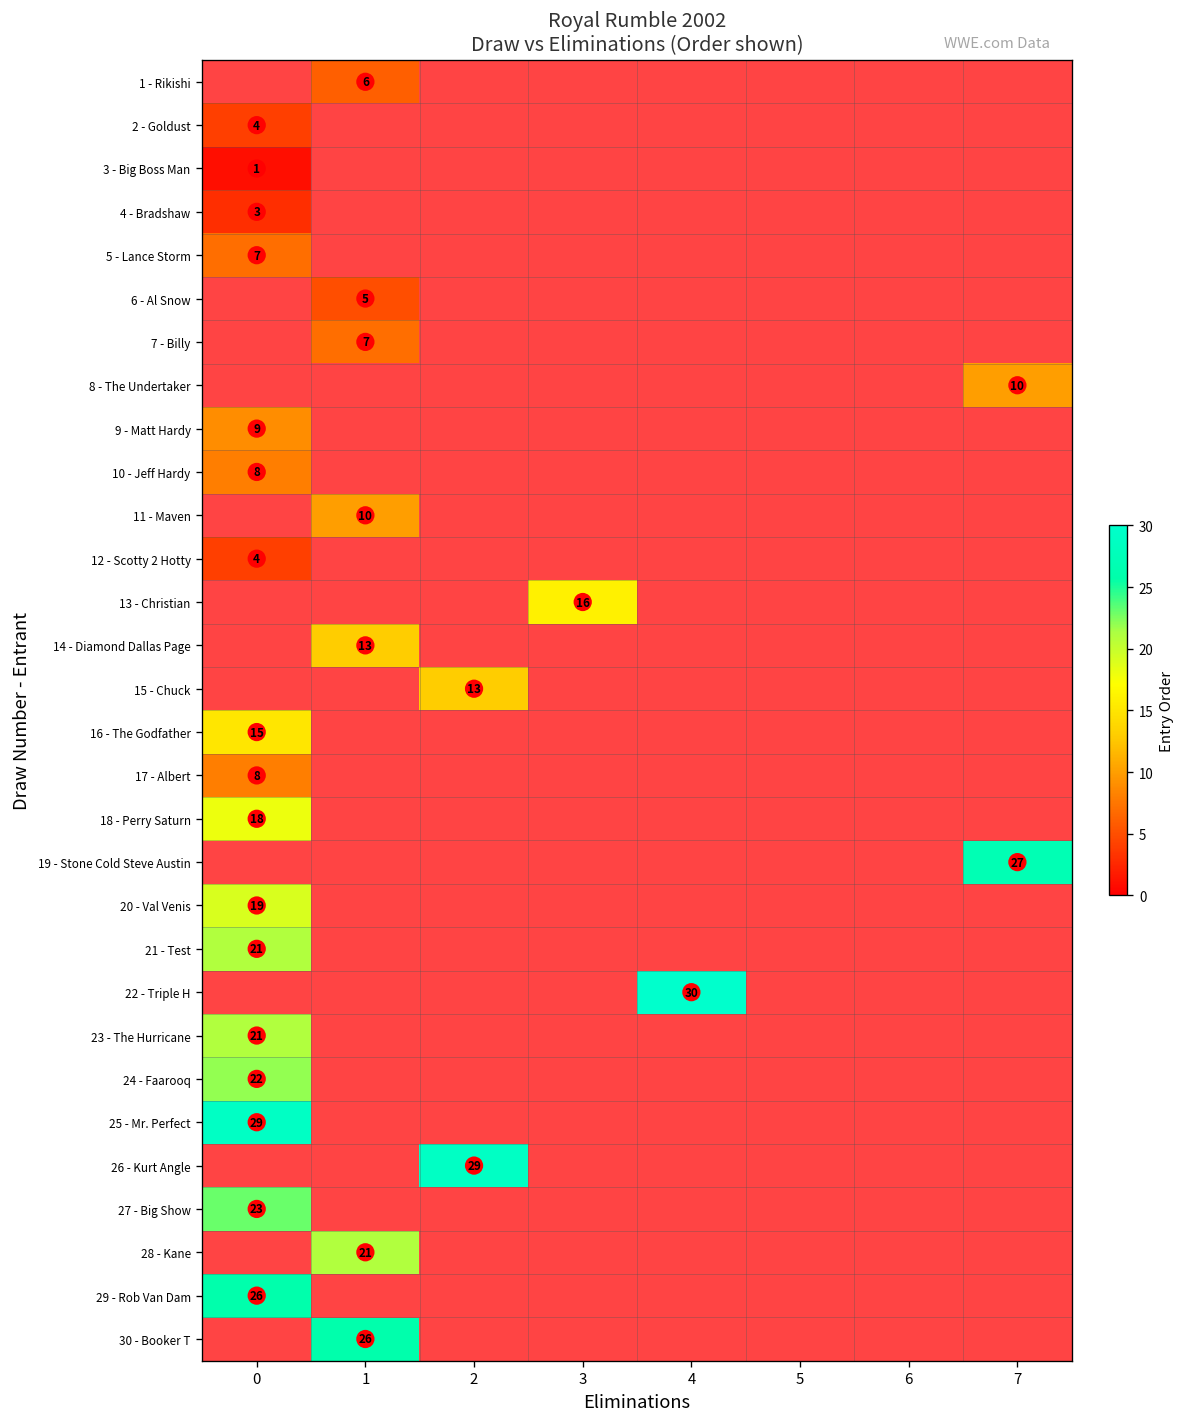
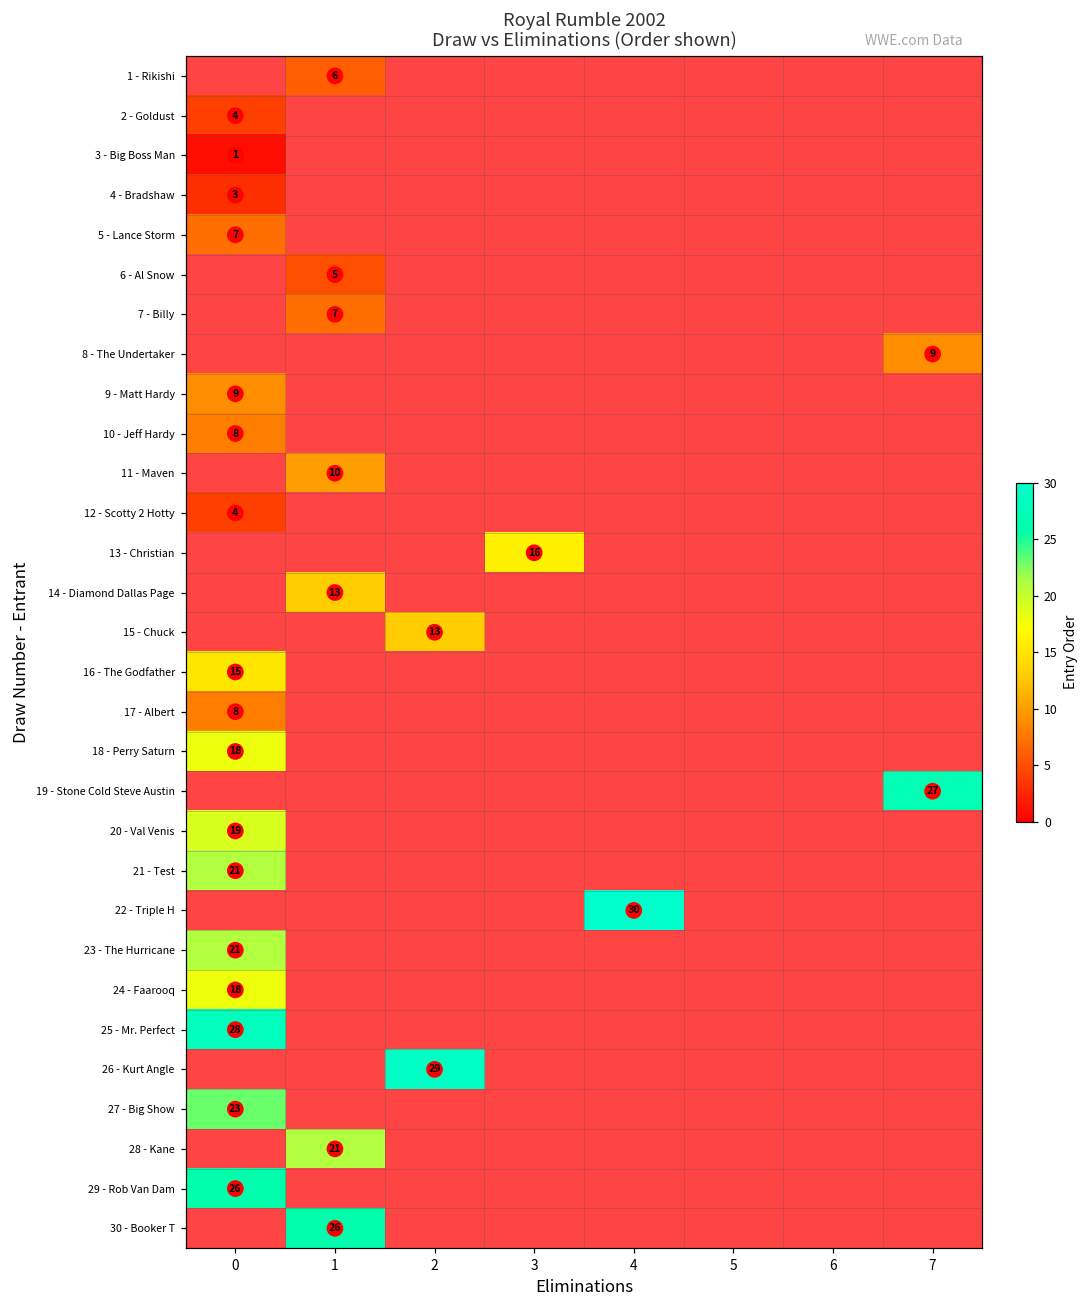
  {
    "8 - The Undertaker": {
-     "7": 10
+     "7": 9
    },
    "24 - Faarooq": {
-     "0": 22
+     "0": 18
    },
    "25 - Mr. Perfect": {
-     "0": 29
+     "0": 28
    }
  }
